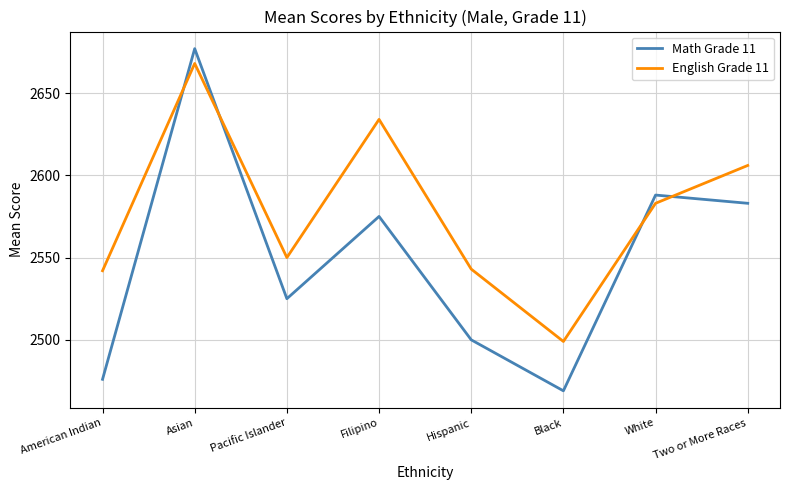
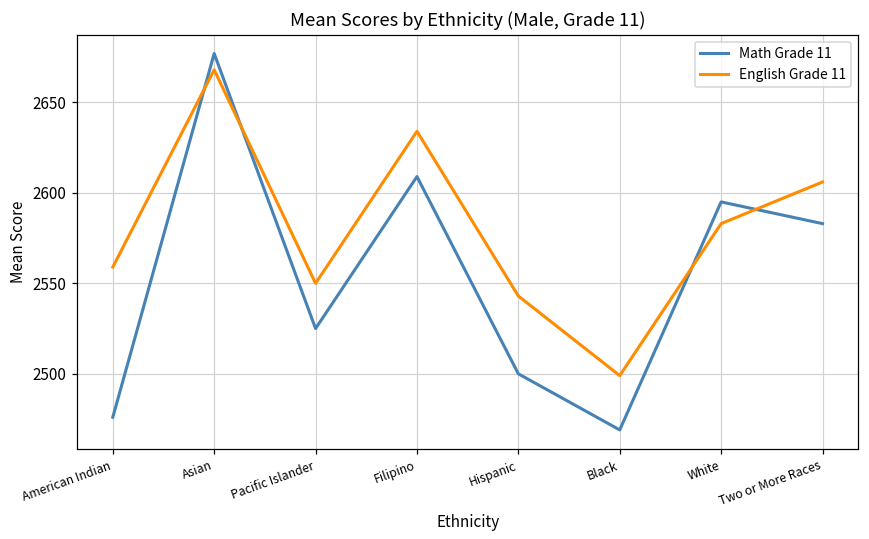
  {
    "Math Grade 11": {
      "American Indian": 2476,
      "Asian": 2677,
      "Pacific Islander": 2525,
-     "Filipino": 2575,
+     "Filipino": 2609,
      "Hispanic": 2500,
      "Black": 2469,
-     "White": 2588,
+     "White": 2595,
      "Two or More Races": 2583
    },
    "English Grade 11": {
-     "American Indian": 2542,
+     "American Indian": 2559,
      "Asian": 2668,
      "Pacific Islander": 2550,
      "Filipino": 2634,
      "Hispanic": 2543,
      "Black": 2499,
      "White": 2583,
      "Two or More Races": 2606
    }
  }
